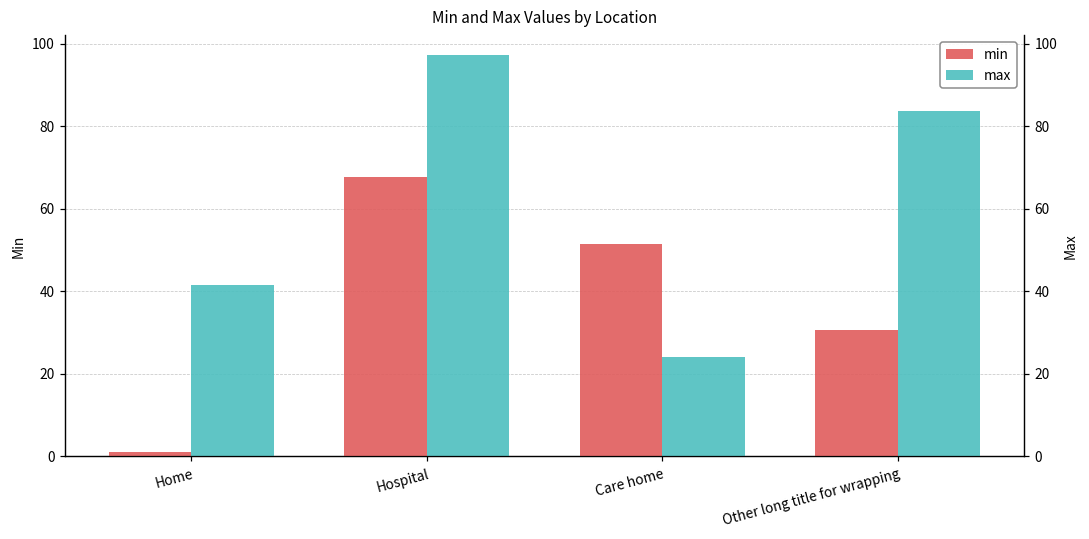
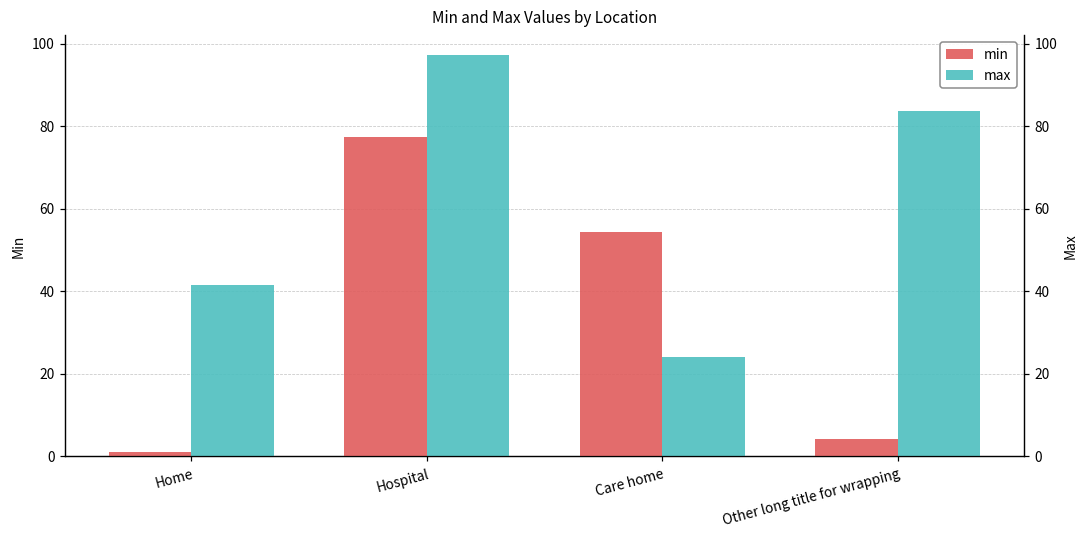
  {
    "min": {
      "Home": 1,
-     "Hospital": 68,
-     "Care home": 51,
-     "Other long title for wrapping": 31
+     "Hospital": 77,
+     "Care home": 54,
+     "Other long title for wrapping": 4
    },
    "max": {
      "Home": 42,
      "Hospital": 97,
      "Care home": 24,
      "Other long title for wrapping": 84
    }
  }
